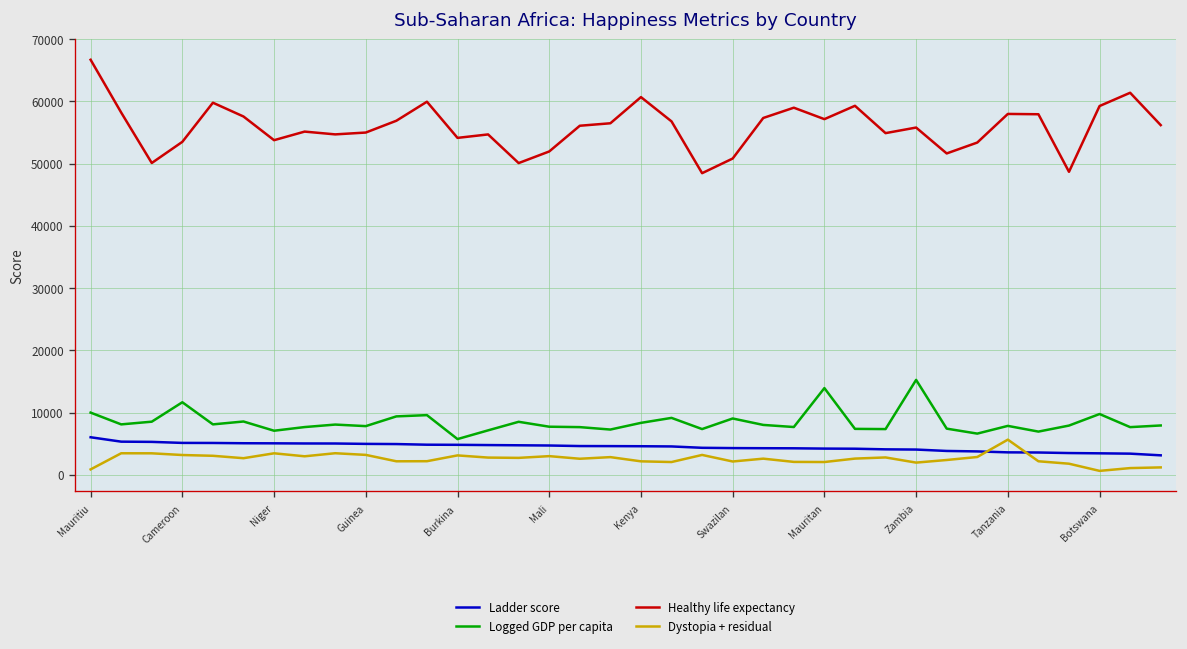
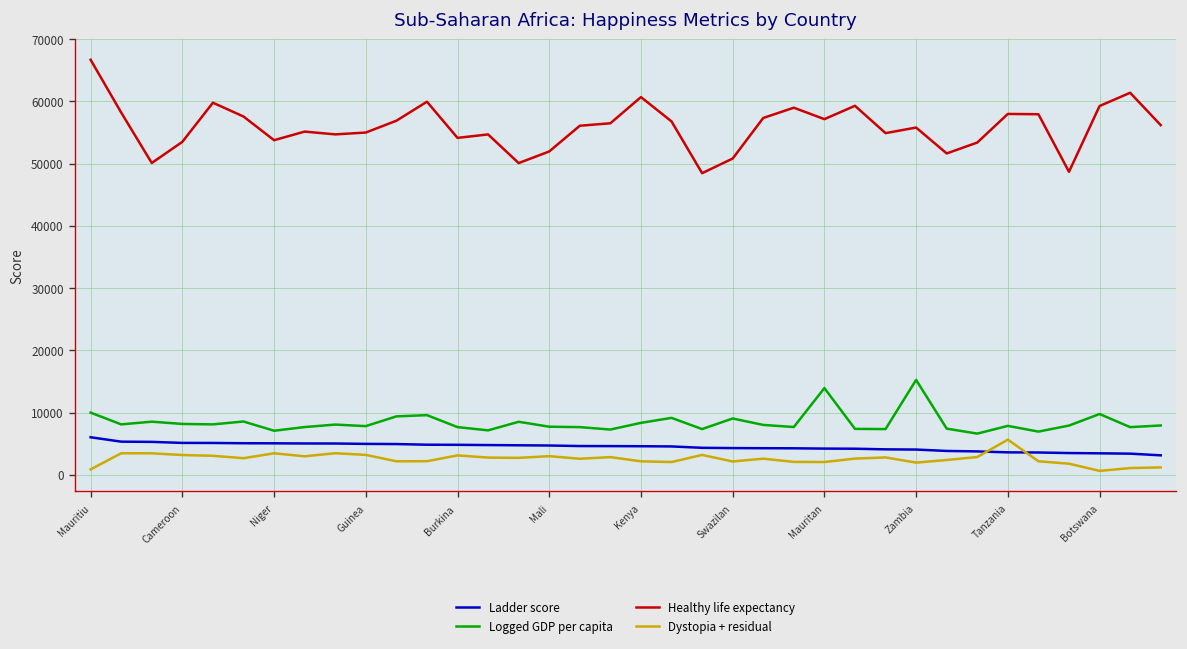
  {
    "Ladder score": {
      "Mauritiu": 6000,
      "Cameroon": 5000,
      "Niger": 5000,
      "Guinea": 5000,
      "Burkina": 5000,
      "Mali": 5000,
      "Kenya": 5000,
      "Swazilan": 4000,
      "Mauritan": 4000,
      "Zambia": 4000,
      "Tanzania": 4000,
      "Botswana": 3000
    },
    "Logged GDP per capita": {
      "Mauritiu": 10000,
-     "Cameroon": 12000,
+     "Cameroon": 8000,
      "Niger": 7000,
      "Guinea": 8000,
-     "Burkina": 6000,
+     "Burkina": 8000,
      "Mali": 8000,
      "Kenya": 8000,
      "Swazilan": 9000,
      "Mauritan": 14000,
      "Zambia": 15000,
      "Tanzania": 8000,
      "Botswana": 10000
    },
    "Healthy life expectancy": {
      "Mauritiu": 67000,
      "Cameroon": 54000,
      "Niger": 54000,
      "Guinea": 55000,
      "Burkina": 54000,
      "Mali": 52000,
      "Kenya": 61000,
      "Swazilan": 51000,
      "Mauritan": 57000,
      "Zambia": 56000,
      "Tanzania": 58000,
      "Botswana": 59000
    },
    "Dystopia + residual": {
      "Mauritiu": 1000,
      "Cameroon": 3000,
      "Niger": 3000,
      "Guinea": 3000,
      "Burkina": 3000,
      "Mali": 3000,
      "Kenya": 2000,
      "Swazilan": 2000,
      "Mauritan": 2000,
      "Zambia": 2000,
      "Tanzania": 6000,
      "Botswana": 1000
    }
  }
